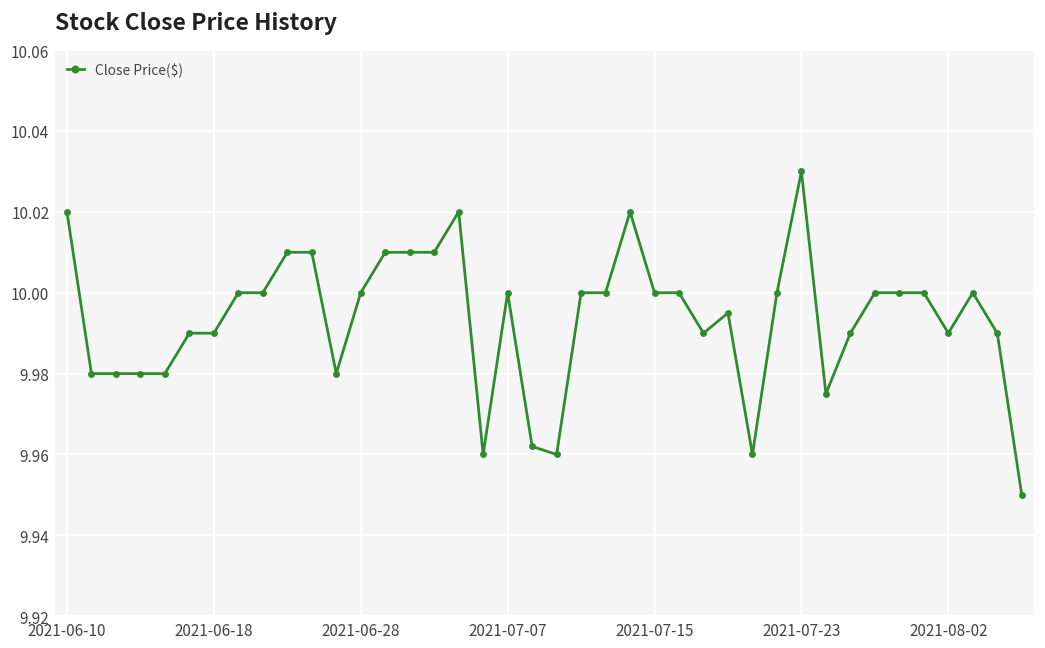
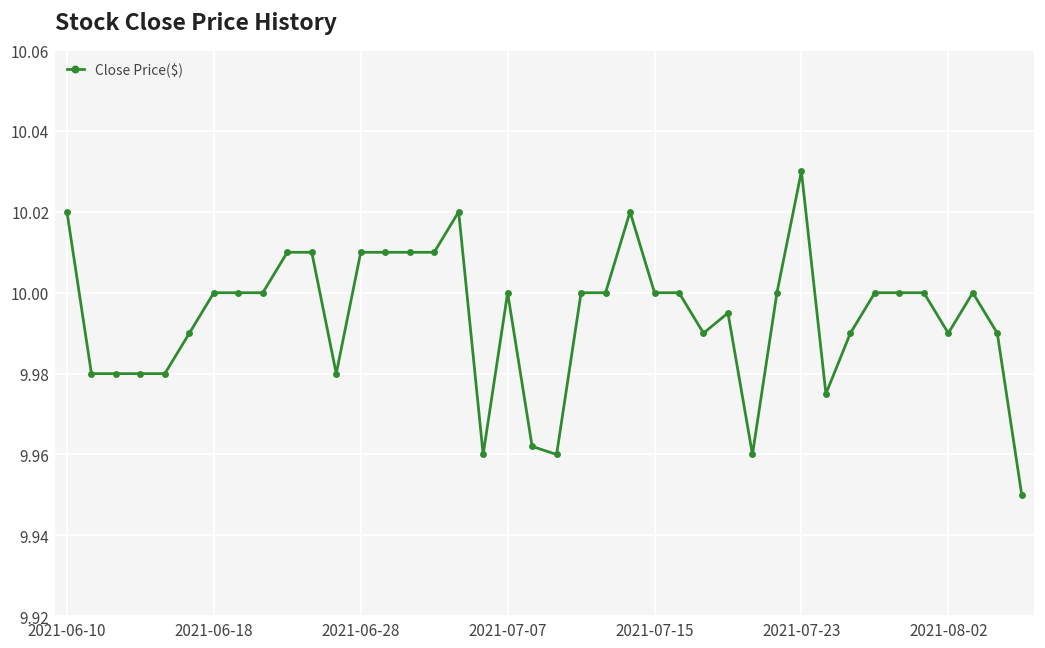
  {
    "2021-06-10": 10.02,
-   "2021-06-18": 9.99,
-   "2021-06-28": 10.00,
+   "2021-06-18": 10.00,
+   "2021-06-28": 10.01,
    "2021-07-07": 10.00,
    "2021-07-15": 10.00,
    "2021-07-23": 10.03,
    "2021-08-02": 9.99
  }
